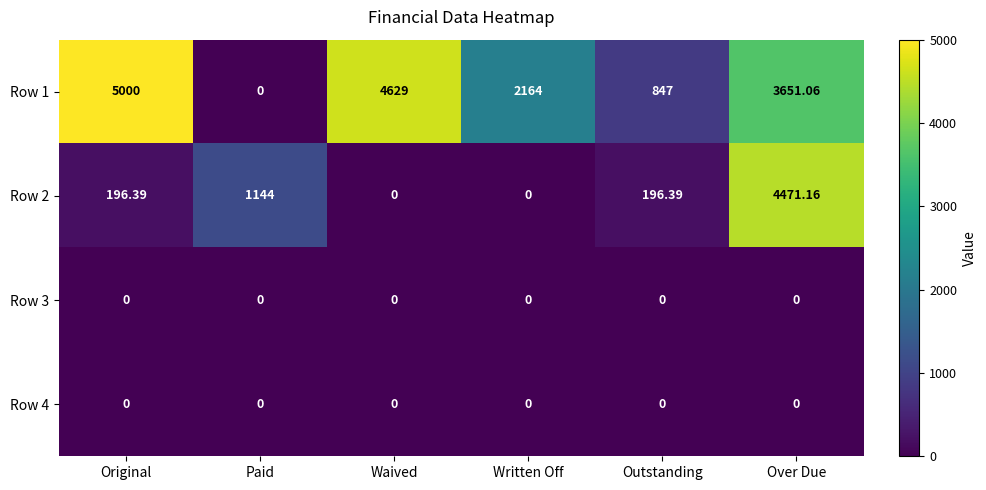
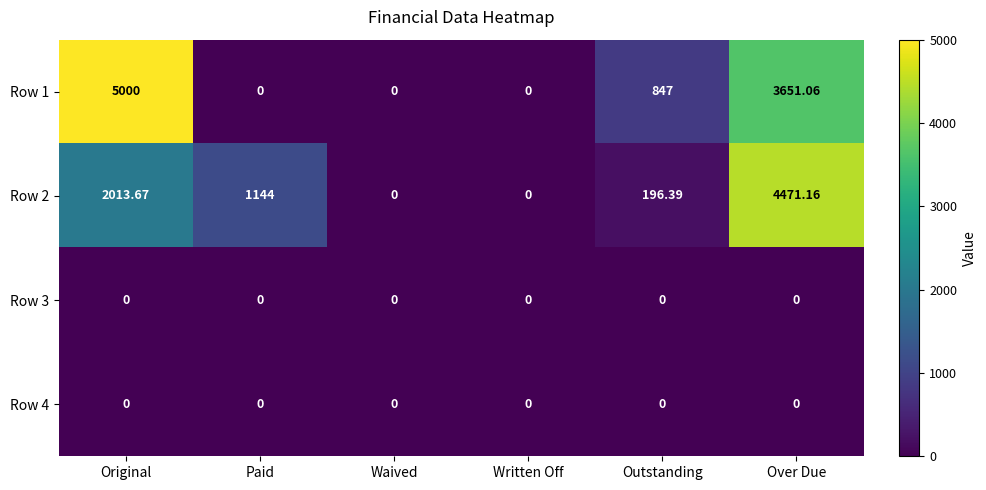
  {
    "Row 1": {
      "Original": 5000,
      "Paid": 0,
-     "Waived": 4629,
-     "Written Off": 2164,
+     "Waived": 0,
+     "Written Off": 0,
      "Outstanding": 847,
      "Over Due": 3651.06
    },
    "Row 2": {
-     "Original": 196.39,
+     "Original": 2013.67,
      "Paid": 1144,
      "Waived": 0,
      "Written Off": 0,
      "Outstanding": 196.39,
      "Over Due": 4471.16
    },
    "Row 3": {
      "Original": 0,
      "Paid": 0,
      "Waived": 0,
      "Written Off": 0,
      "Outstanding": 0,
      "Over Due": 0
    },
    "Row 4": {
      "Original": 0,
      "Paid": 0,
      "Waived": 0,
      "Written Off": 0,
      "Outstanding": 0,
      "Over Due": 0
    }
  }
